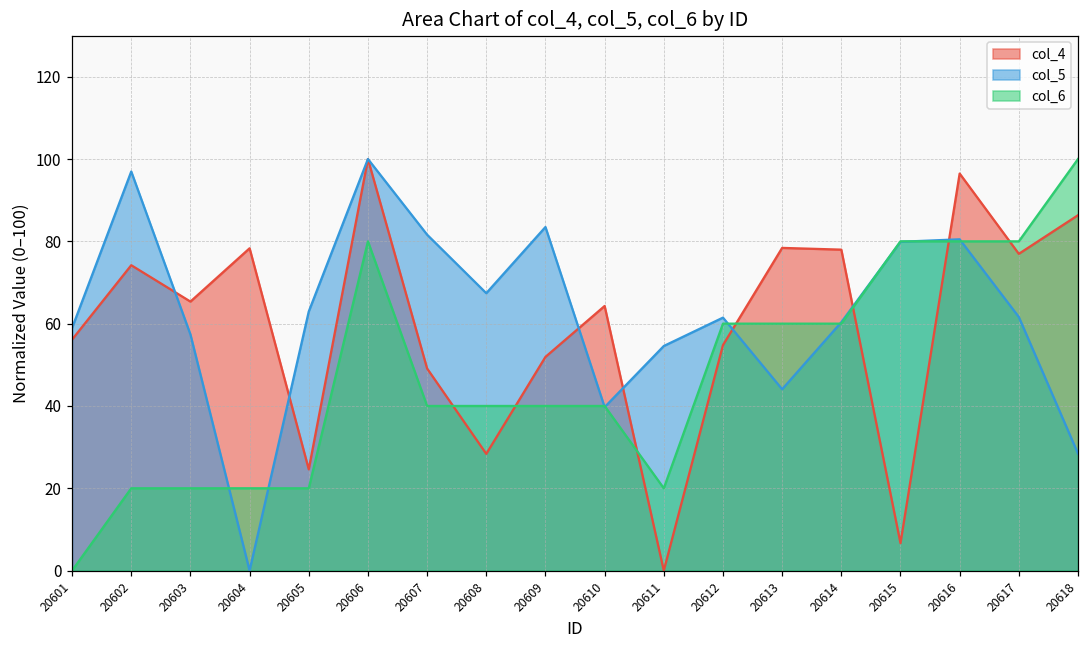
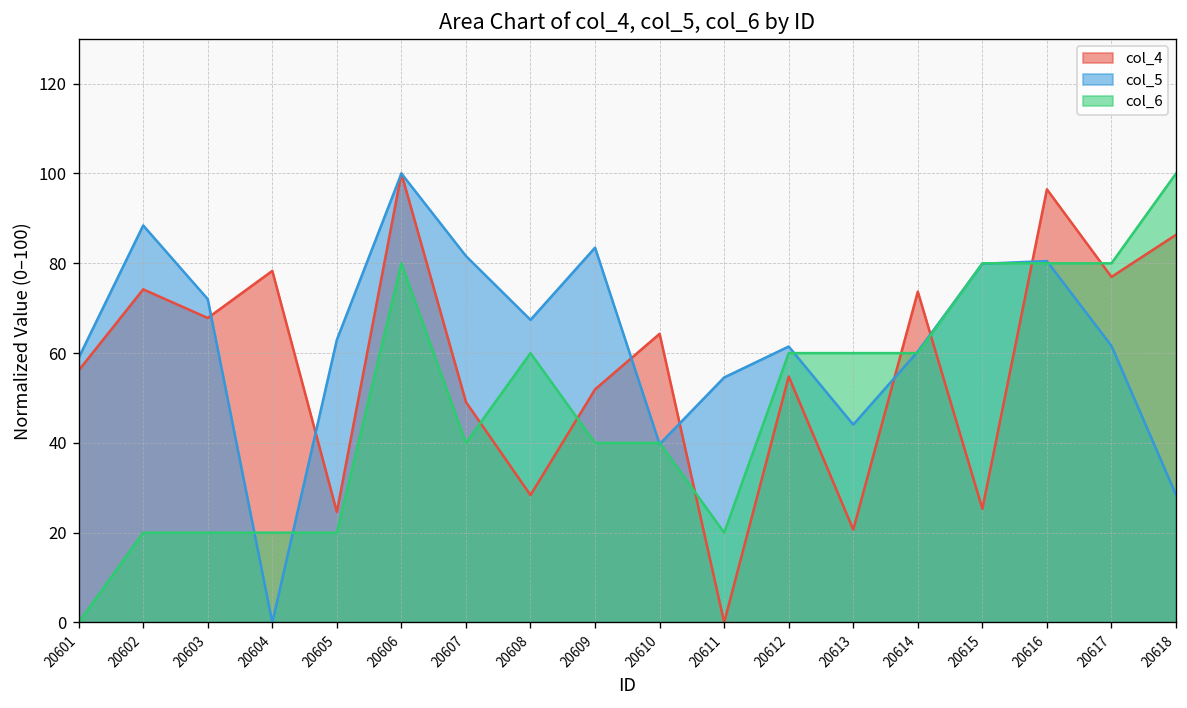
  {
    "col_4": {
      "20601": 56,
      "20602": 74,
-     "20603": 65,
+     "20603": 68,
      "20604": 78,
      "20605": 25,
      "20607": 49,
      "20608": 28,
      "20609": 52,
      "20610": 64,
      "20611": 0,
      "20612": 55,
-     "20613": 78,
-     "20614": 78,
-     "20615": 7,
+     "20613": 21,
+     "20614": 74,
+     "20615": 25,
      "20616": 96,
      "20617": 77,
      "20618": 86
    },
    "col_5": {
      "20601": 59,
-     "20602": 97,
-     "20603": 57,
+     "20602": 88,
+     "20603": 72,
      "20604": 0,
      "20605": 63,
      "20607": 82,
      "20608": 67,
      "20609": 83,
      "20611": 55,
      "20612": 61,
      "20613": 44,
      "20617": 62,
      "20618": 28
    },
    "col_6": {
      "20601": 0,
      "20602": 20,
      "20603": 20,
      "20604": 20,
      "20605": 20,
      "20606": 80,
      "20607": 40,
-     "20608": 40,
+     "20608": 60,
      "20609": 40,
      "20611": 20,
      "20612": 60,
      "20613": 60,
      "20617": 80,
      "20618": 100
    }
  }
